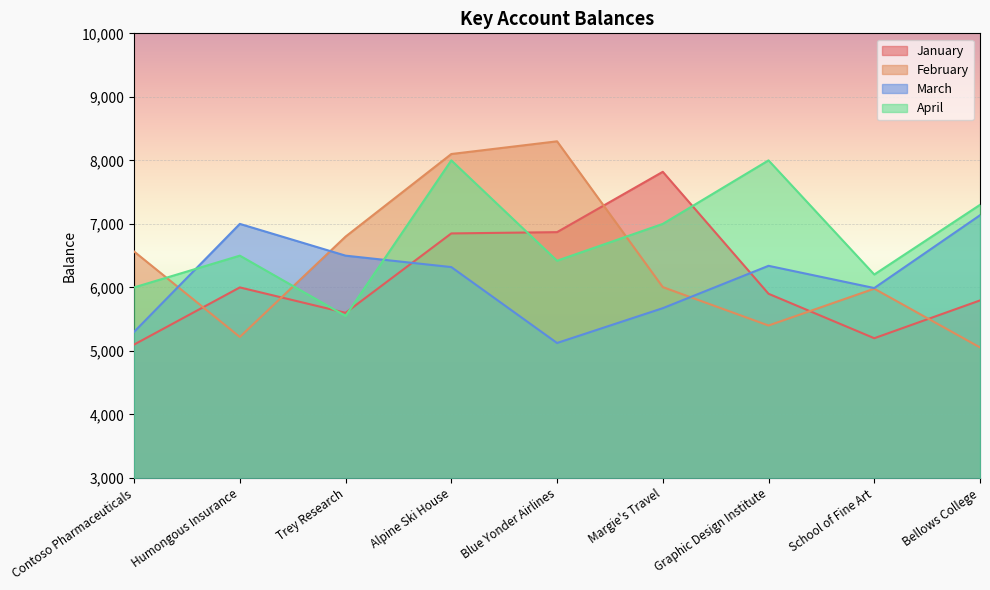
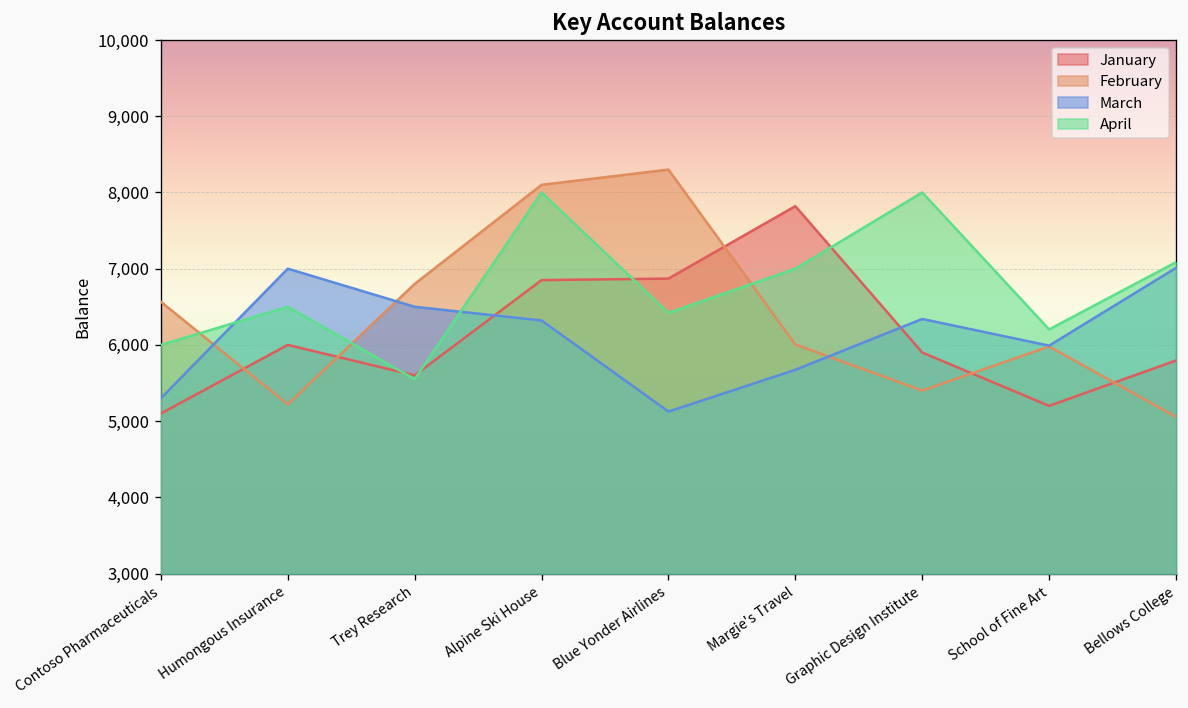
  {
    "March": {
      "Contoso Pharmaceuticals": "5,300",
      "Humongous Insurance": "7,000",
      "Trey Research": "6,500",
      "Alpine Ski House": "6,300",
      "Blue Yonder Airlines": "5,100",
      "Margie's Travel": "5,700",
      "Graphic Design Institute": "6,300",
-     "Bellows College": "7,100"
+     "Bellows College": "7,000"
    },
    "April": {
      "Contoso Pharmaceuticals": "6,000",
      "Humongous Insurance": "6,500",
      "Trey Research": "5,600",
      "Alpine Ski House": "8,000",
      "Blue Yonder Airlines": "6,400",
      "Margie's Travel": "7,000",
      "Graphic Design Institute": "8,000",
      "School of Fine Art": "6,200",
-     "Bellows College": "7,300"
+     "Bellows College": "7,100"
    }
  }
